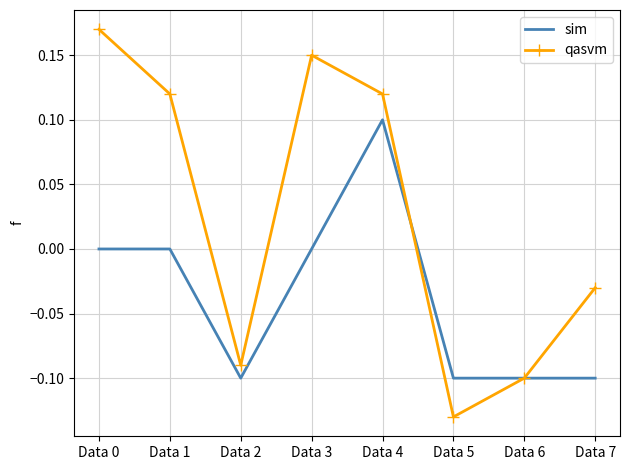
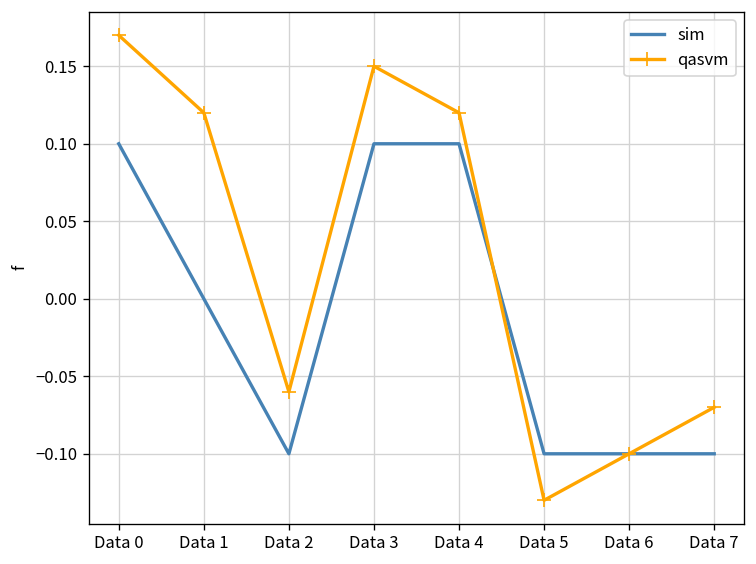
  {
    "sim": {
-     "Data 0": 0.0,
+     "Data 0": 0.1,
      "Data 1": 0.0,
      "Data 2": -0.1,
-     "Data 3": 0.0,
+     "Data 3": 0.1,
      "Data 4": 0.1,
      "Data 5": -0.1,
      "Data 7": -0.1
    },
    "qasvm": {
      "Data 0": 0.17,
      "Data 1": 0.12,
-     "Data 2": -0.09,
+     "Data 2": -0.06,
      "Data 3": 0.15,
      "Data 4": 0.12,
      "Data 5": -0.13,
-     "Data 7": -0.03
+     "Data 7": -0.07
    }
  }
